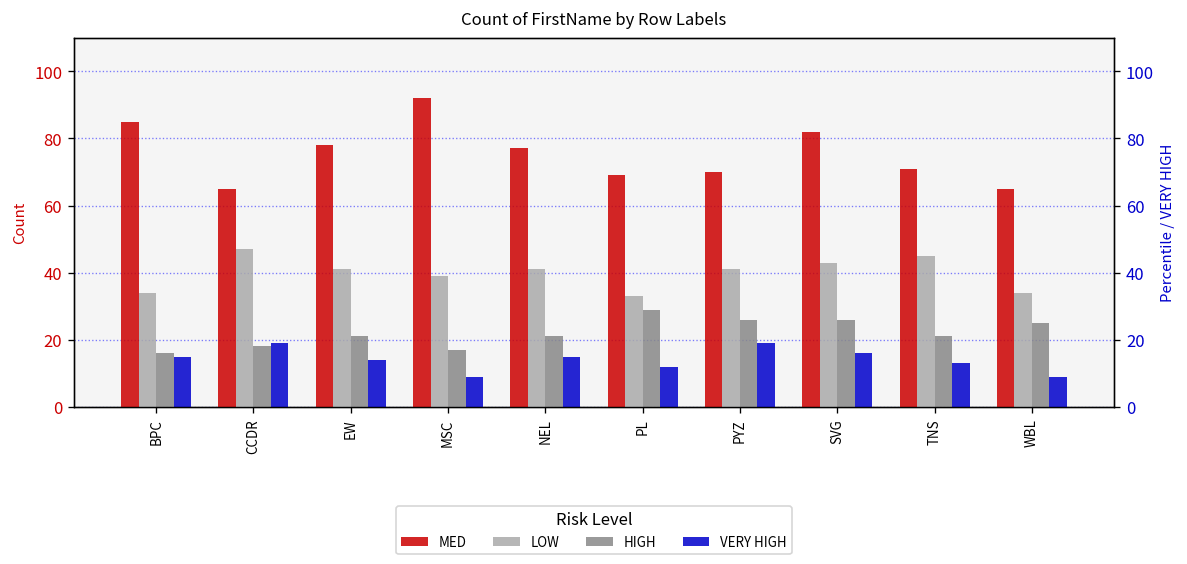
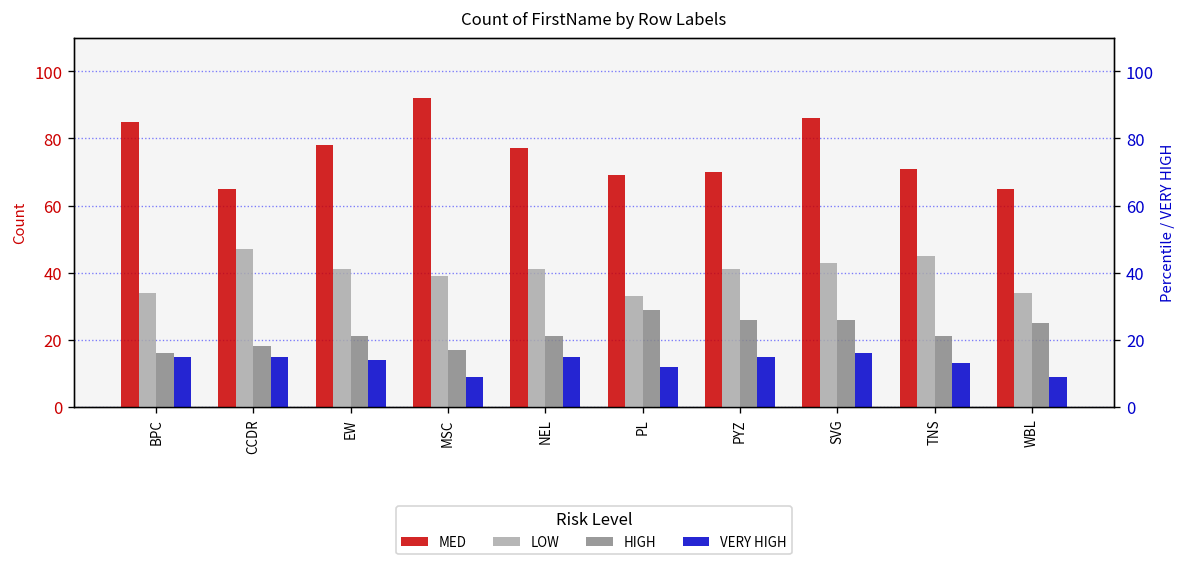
  {
    "MED": {
      "BPC": 85,
      "CCDR": 65,
      "EW": 78,
      "MSC": 92,
      "NEL": 77,
      "PL": 69,
      "PYZ": 70,
-     "SVG": 82,
+     "SVG": 86,
      "TNS": 71,
      "WBL": 65
    },
    "VERY HIGH": {
      "BPC": 15,
-     "CCDR": 19,
+     "CCDR": 15,
      "EW": 14,
      "MSC": 9,
      "NEL": 15,
      "PL": 12,
-     "PYZ": 19,
+     "PYZ": 15,
      "SVG": 16,
      "TNS": 13,
      "WBL": 9
    }
  }
